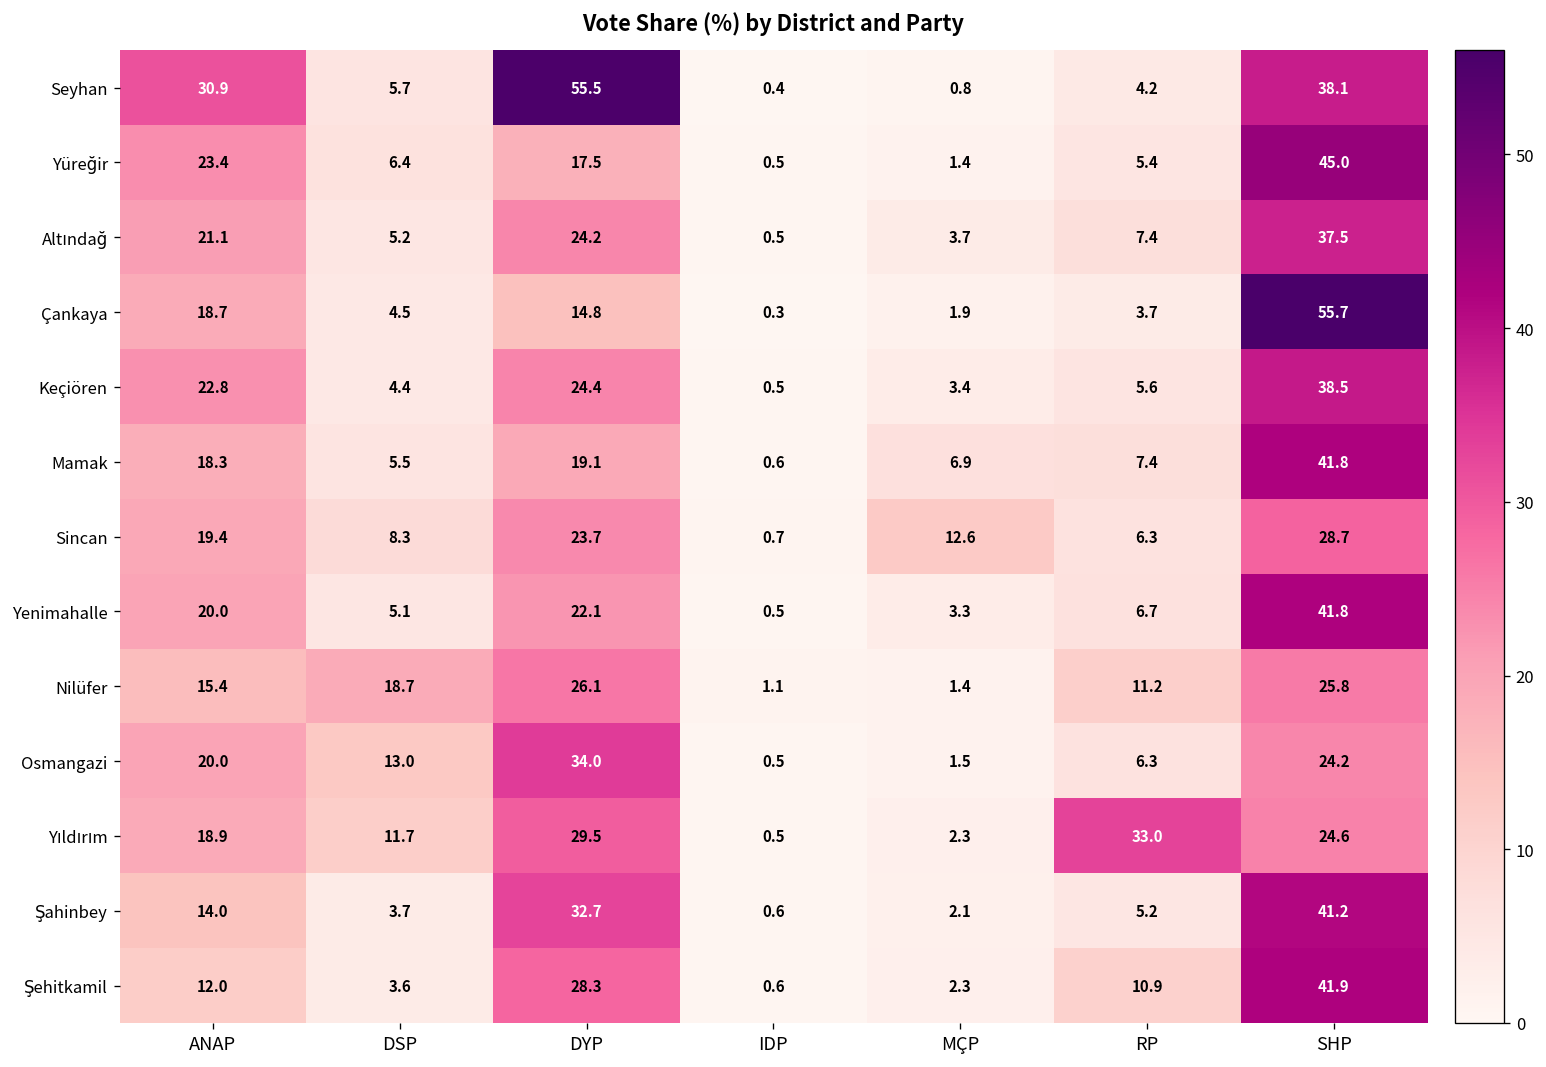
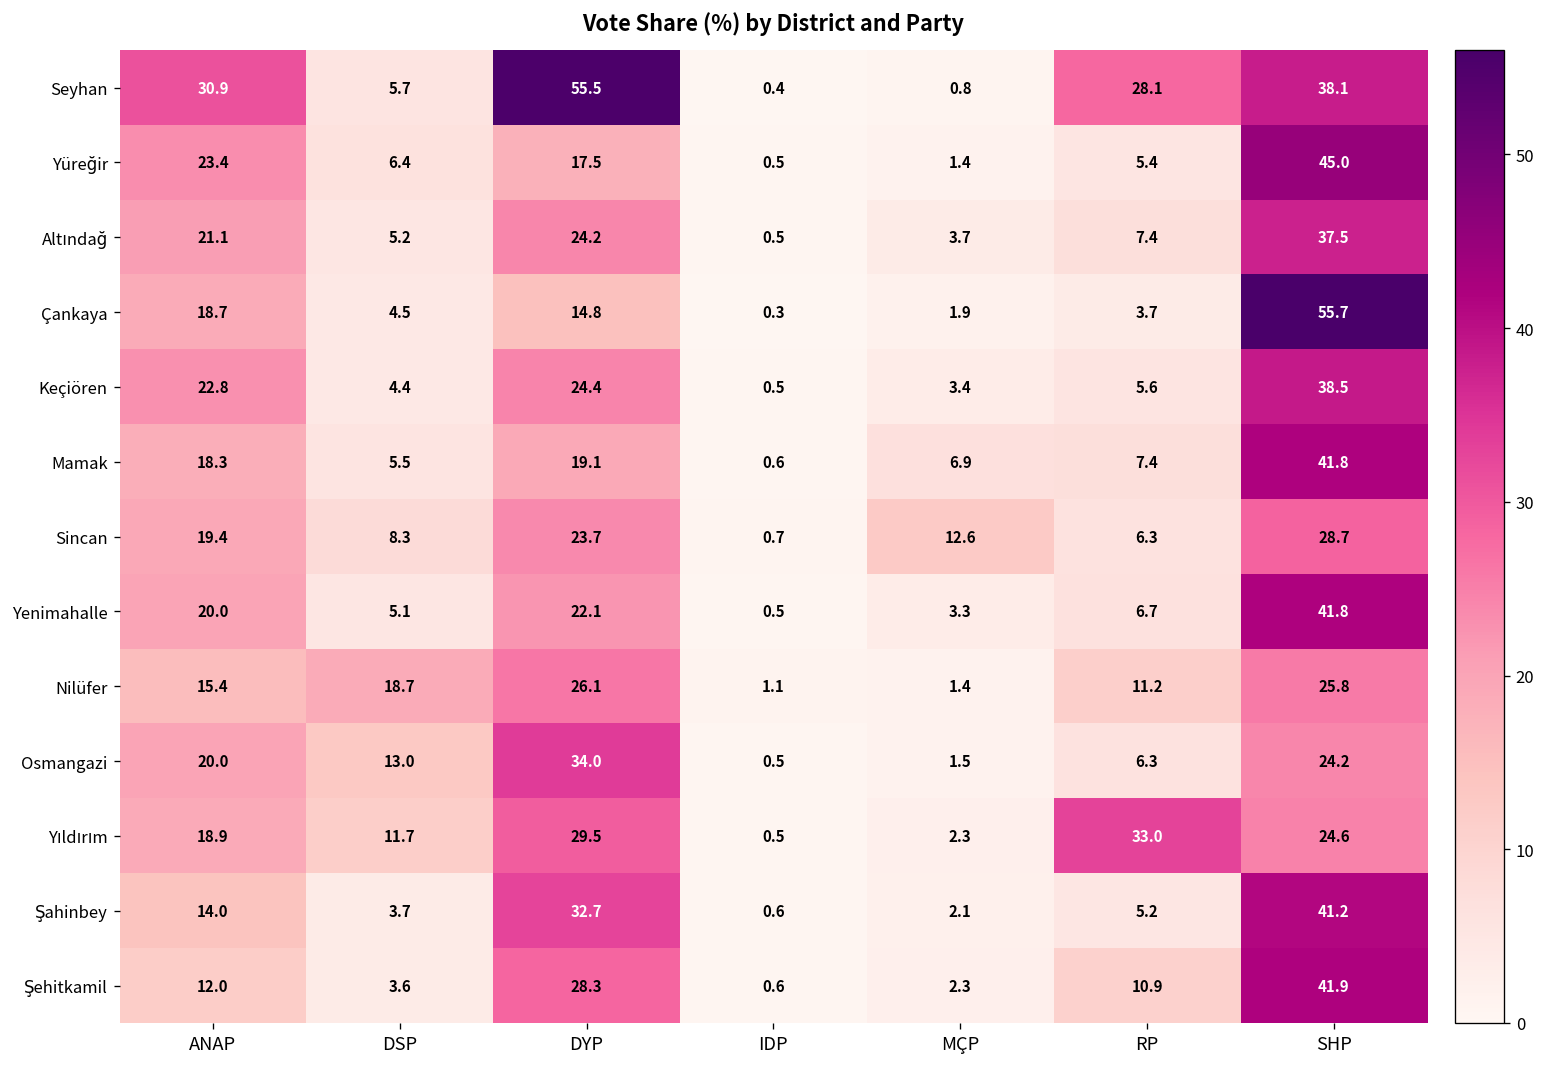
  {
    "Seyhan": {
      "ANAP": 30.9,
      "DSP": 5.7,
      "DYP": 55.5,
      "IDP": 0.4,
      "MÇP": 0.8,
-     "RP": 4.2,
+     "RP": 28.1,
      "SHP": 38.1
    },
    "Yüreğir": {
      "ANAP": 23.4,
      "DSP": 6.4,
      "DYP": 17.5,
      "IDP": 0.5,
      "MÇP": 1.4,
      "RP": 5.4,
      "SHP": 45.0
    },
    "Altındağ": {
      "ANAP": 21.1,
      "DSP": 5.2,
      "DYP": 24.2,
      "IDP": 0.5,
      "MÇP": 3.7,
      "RP": 7.4,
      "SHP": 37.5
    },
    "Çankaya": {
      "ANAP": 18.7,
      "DSP": 4.5,
      "DYP": 14.8,
      "IDP": 0.3,
      "MÇP": 1.9,
      "RP": 3.7,
      "SHP": 55.7
    },
    "Keçiören": {
      "ANAP": 22.8,
      "DSP": 4.4,
      "DYP": 24.4,
      "IDP": 0.5,
      "MÇP": 3.4,
      "RP": 5.6,
      "SHP": 38.5
    },
    "Mamak": {
      "ANAP": 18.3,
      "DSP": 5.5,
      "DYP": 19.1,
      "IDP": 0.6,
      "MÇP": 6.9,
      "RP": 7.4,
      "SHP": 41.8
    },
    "Sincan": {
      "ANAP": 19.4,
      "DSP": 8.3,
      "DYP": 23.7,
      "IDP": 0.7,
      "MÇP": 12.6,
      "RP": 6.3,
      "SHP": 28.7
    },
    "Yenimahalle": {
      "ANAP": 20.0,
      "DSP": 5.1,
      "DYP": 22.1,
      "IDP": 0.5,
      "MÇP": 3.3,
      "RP": 6.7,
      "SHP": 41.8
    },
    "Nilüfer": {
      "ANAP": 15.4,
      "DSP": 18.7,
      "DYP": 26.1,
      "IDP": 1.1,
      "MÇP": 1.4,
      "RP": 11.2,
      "SHP": 25.8
    },
    "Osmangazi": {
      "ANAP": 20.0,
      "DSP": 13.0,
      "DYP": 34.0,
      "IDP": 0.5,
      "MÇP": 1.5,
      "RP": 6.3,
      "SHP": 24.2
    },
    "Yıldırım": {
      "ANAP": 18.9,
      "DSP": 11.7,
      "DYP": 29.5,
      "IDP": 0.5,
      "MÇP": 2.3,
      "RP": 33.0,
      "SHP": 24.6
    },
    "Şahinbey": {
      "ANAP": 14.0,
      "DSP": 3.7,
      "DYP": 32.7,
      "IDP": 0.6,
      "MÇP": 2.1,
      "RP": 5.2,
      "SHP": 41.2
    },
    "Şehitkamil": {
      "ANAP": 12.0,
      "DSP": 3.6,
      "DYP": 28.3,
      "IDP": 0.6,
      "MÇP": 2.3,
      "RP": 10.9,
      "SHP": 41.9
    }
  }
